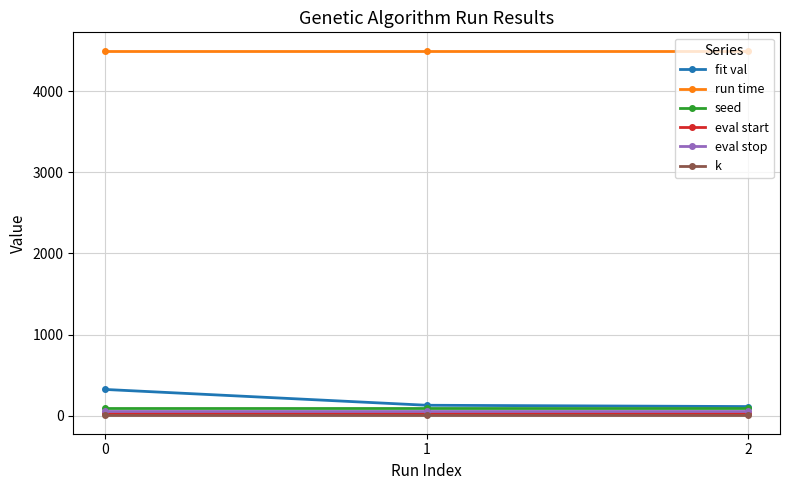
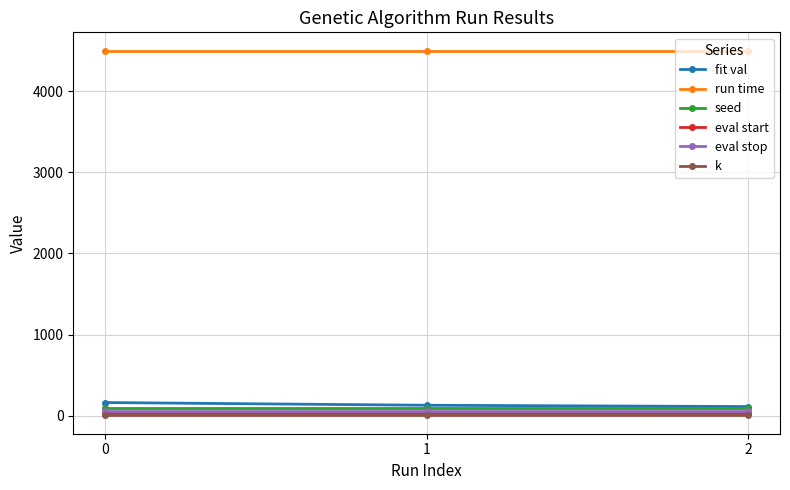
  {
    "fit val": {
-     "0": 300,
+     "0": 200,
      "1": 100
    },
    "run time": {
      "0": 4500,
      "1": 4500
    },
    "k": {
      "0": 0,
      "1": 0,
      "2": 0
    }
  }
